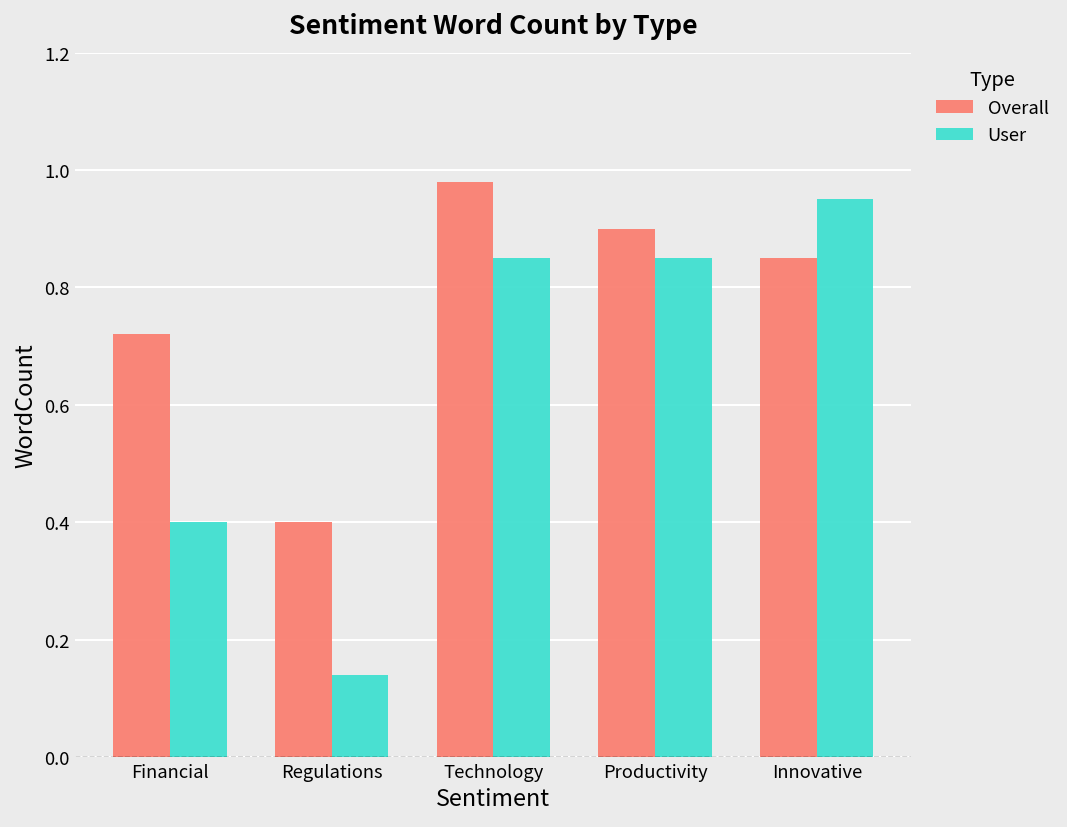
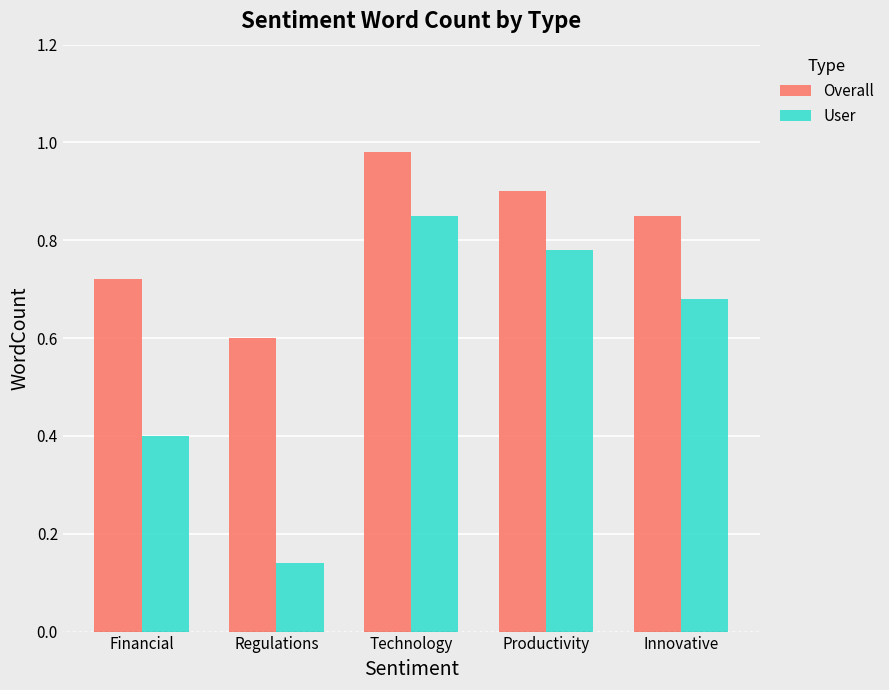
  {
    "Overall": {
      "Financial": 0.72,
-     "Regulations": 0.4,
+     "Regulations": 0.6,
      "Technology": 0.98,
      "Productivity": 0.9,
      "Innovative": 0.85
    },
    "User": {
      "Financial": 0.40,
      "Regulations": 0.14,
      "Technology": 0.85,
-     "Productivity": 0.85,
-     "Innovative": 0.95
+     "Productivity": 0.78,
+     "Innovative": 0.68
    }
  }
